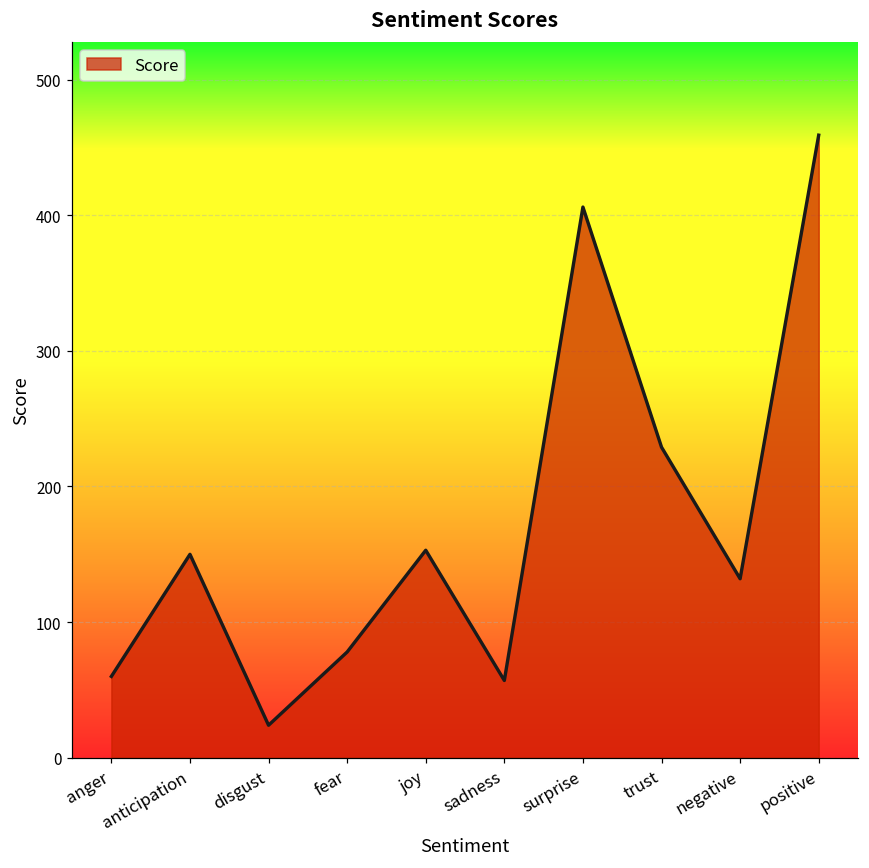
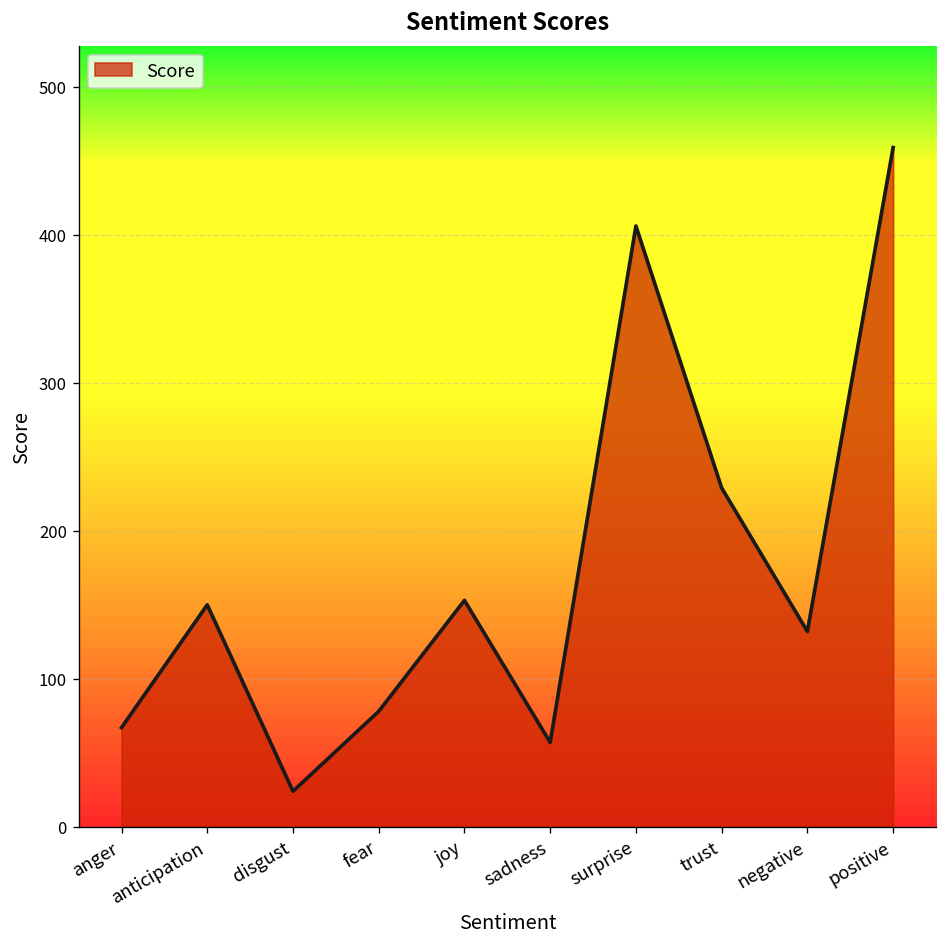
  {
-   "anger": 60,
+   "anger": 67,
    "anticipation": 150,
    "disgust": 24,
    "fear": 78,
    "joy": 153,
    "sadness": 57,
    "surprise": 406,
    "trust": 229,
    "negative": 132,
    "positive": 459
  }
